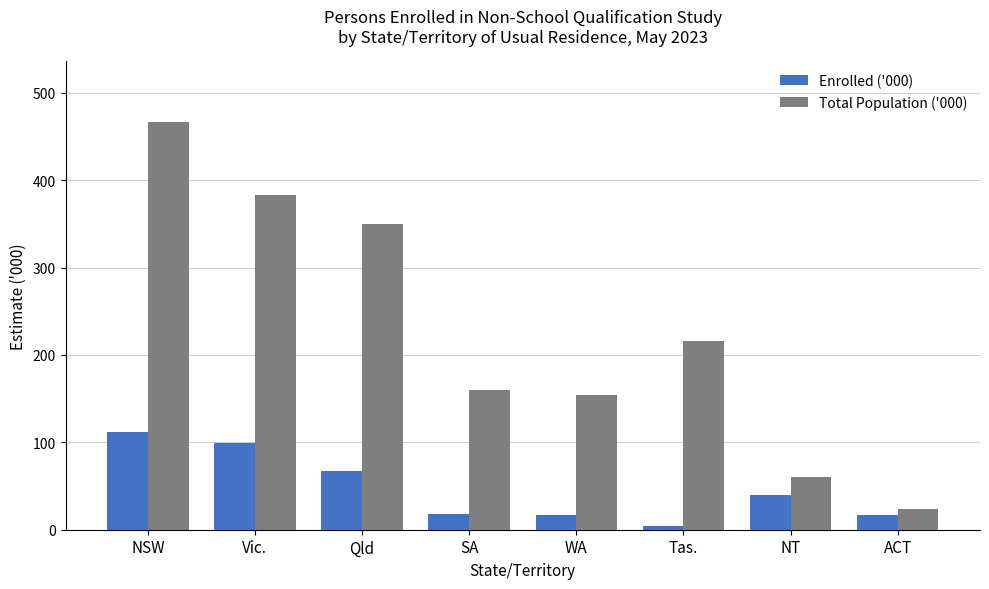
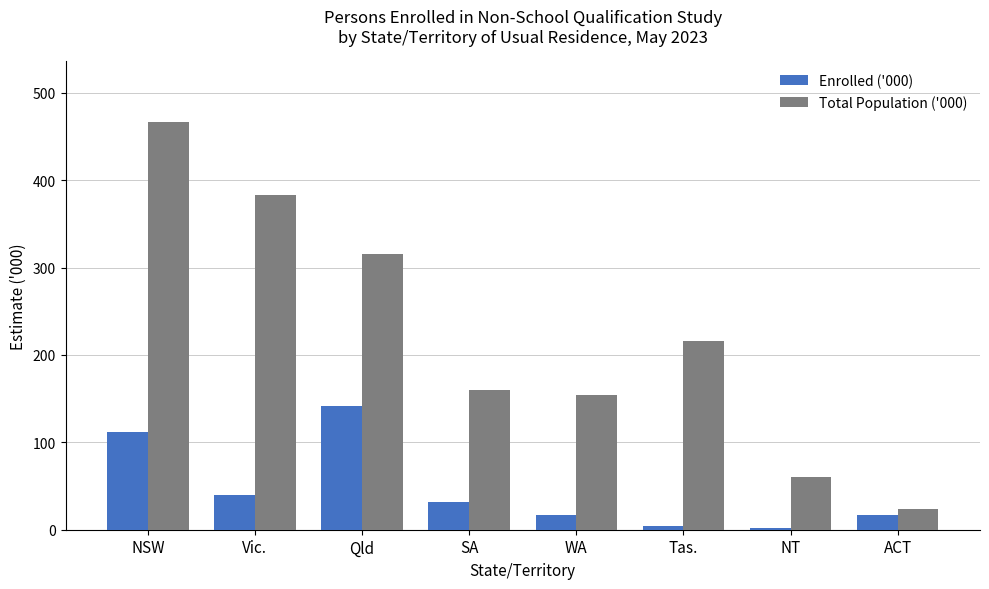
  {
    "Enrolled ('000)": {
      "NSW": 110,
-     "Vic.": 100,
-     "Qld": 70,
-     "SA": 20,
+     "Vic.": 40,
+     "Qld": 140,
+     "SA": 30,
      "WA": 20,
      "Tas.": 0,
-     "NT": 40,
+     "NT": 0,
      "ACT": 20
    },
    "Total Population ('000)": {
      "NSW": 470,
      "Vic.": 380,
-     "Qld": 350,
+     "Qld": 320,
      "SA": 160,
      "WA": 150,
      "Tas.": 220,
      "NT": 60,
      "ACT": 20
    }
  }
